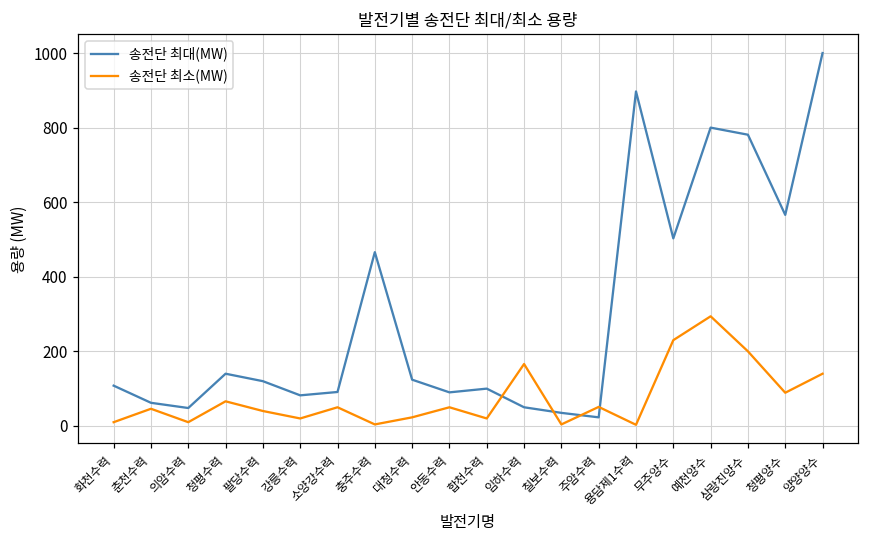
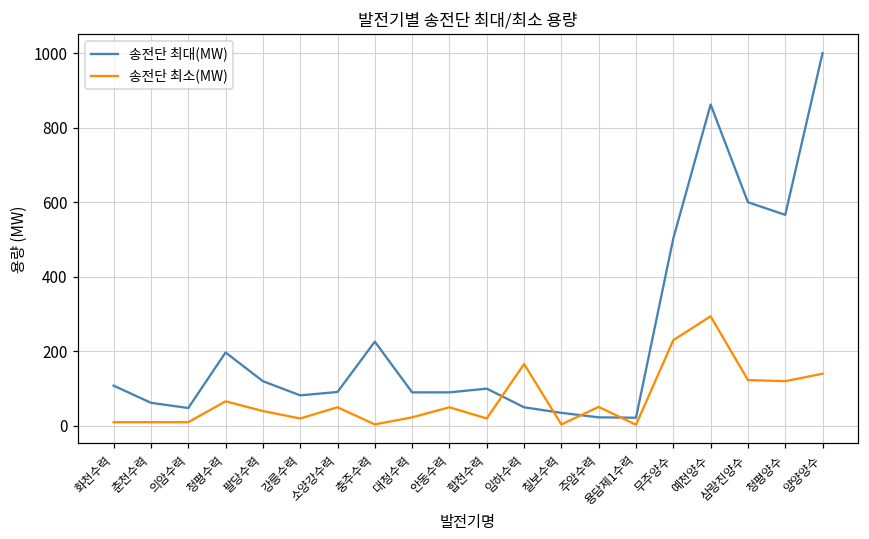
  {
    "송전단 최대(MW)": {
      "화천수력": 110,
      "춘천수력": 60,
      "의암수력": 50,
-     "청평수력": 140,
+     "청평수력": 200,
      "팔당수력": 120,
      "강릉수력": 80,
      "소양강수력": 90,
-     "충주수력": 470,
-     "대청수력": 120,
+     "충주수력": 230,
+     "대청수력": 90,
      "안동수력": 90,
      "합천수력": 100,
      "임하수력": 50,
      "칠보수력": 40,
      "주암수력": 20,
-     "용담제1수력": 900,
+     "용담제1수력": 20,
      "무주양수": 500,
-     "예천양수": 800,
-     "삼랑진양수": 780,
+     "예천양수": 860,
+     "삼랑진양수": 600,
      "청평양수": 570,
      "양양양수": 1000
    },
    "송전단 최소(MW)": {
      "화천수력": 10,
-     "춘천수력": 50,
+     "춘천수력": 10,
      "의암수력": 10,
      "청평수력": 70,
      "팔당수력": 40,
      "강릉수력": 20,
      "소양강수력": 50,
      "충주수력": 0,
      "대청수력": 20,
      "안동수력": 50,
      "합천수력": 20,
      "임하수력": 170,
      "칠보수력": 0,
      "주암수력": 50,
      "용담제1수력": 0,
      "무주양수": 230,
      "예천양수": 290,
-     "삼랑진양수": 200,
-     "청평양수": 90,
+     "삼랑진양수": 120,
+     "청평양수": 120,
      "양양양수": 140
    }
  }
